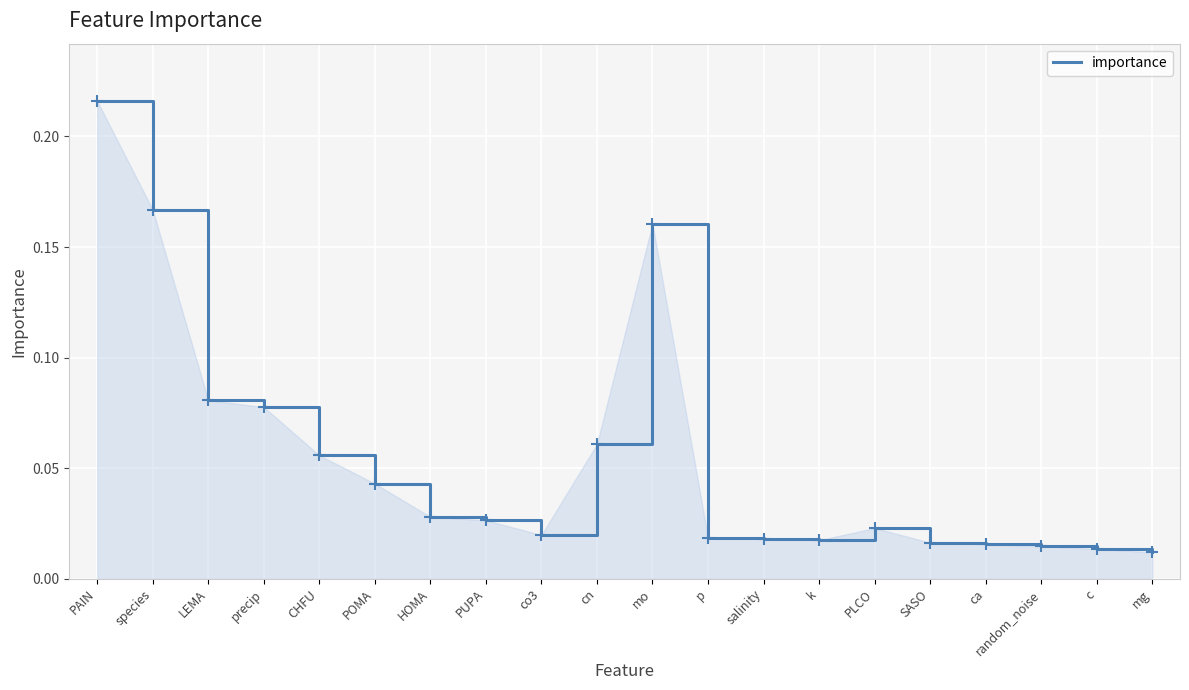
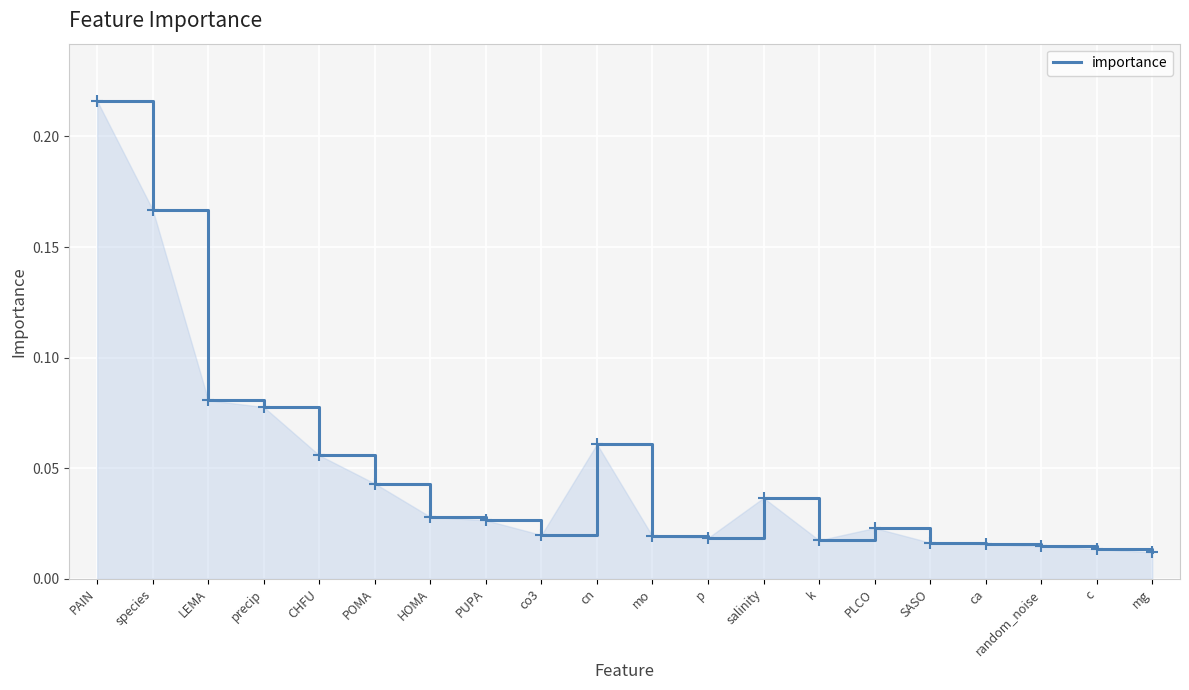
  {
    "PAIN": 0.216,
    "species": 0.167,
    "LEMA": 0.081,
    "precip": 0.078,
    "CHFU": 0.056,
    "POMA": 0.043,
    "HOMA": 0.028,
    "PUPA": 0.026,
    "co3": 0.020,
    "cn": 0.061,
-   "mo": 0.161,
+   "mo": 0.019,
    "p": 0.018,
-   "salinity": 0.018,
+   "salinity": 0.037,
    "k": 0.017,
    "PLCO": 0.023,
    "SASO": 0.016,
    "ca": 0.016,
    "random_noise": 0.015,
    "c": 0.013,
    "mg": 0.012
  }
